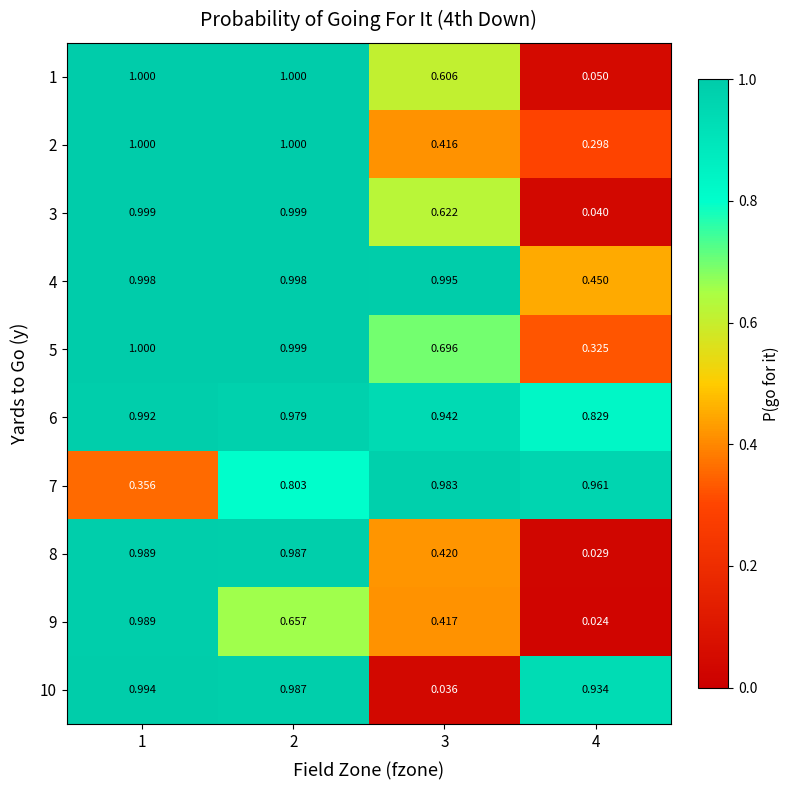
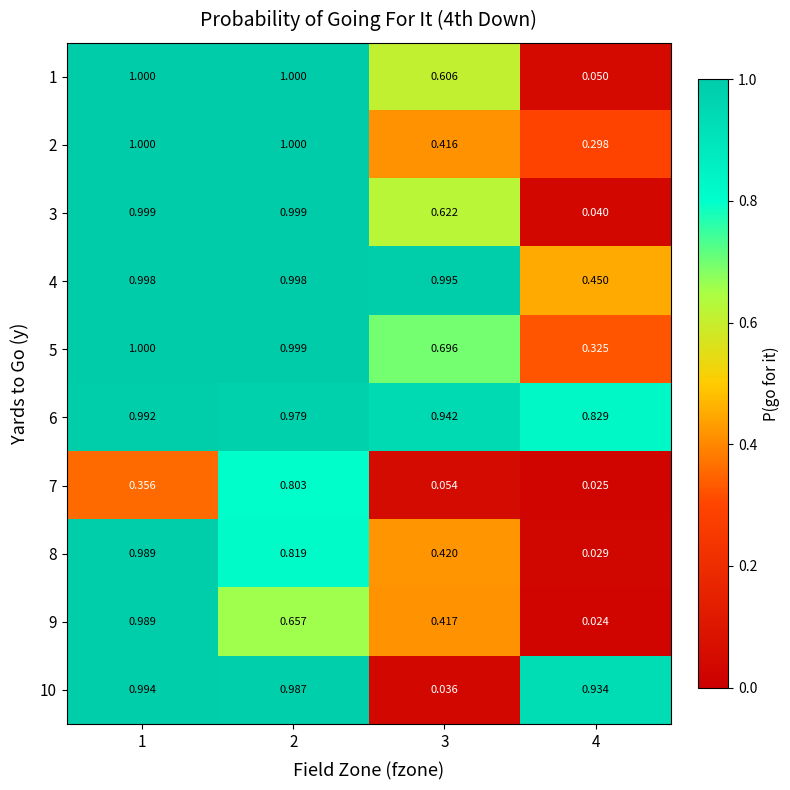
  {
    "1": {
      "1": 1.000,
      "2": 1.000,
      "3": 0.606,
      "4": 0.050
    },
    "2": {
      "1": 1.000,
      "2": 1.000,
      "3": 0.416,
      "4": 0.298
    },
    "3": {
      "1": 0.999,
      "2": 0.999,
      "3": 0.622,
      "4": 0.040
    },
    "4": {
      "1": 0.998,
      "2": 0.998,
      "3": 0.995,
      "4": 0.450
    },
    "5": {
      "1": 1.000,
      "2": 0.999,
      "3": 0.696,
      "4": 0.325
    },
    "6": {
      "1": 0.992,
      "2": 0.979,
      "3": 0.942,
      "4": 0.829
    },
    "7": {
      "1": 0.356,
      "2": 0.803,
-     "3": 0.983,
-     "4": 0.961
+     "3": 0.054,
+     "4": 0.025
    },
    "8": {
      "1": 0.989,
-     "2": 0.987,
+     "2": 0.819,
      "3": 0.420,
      "4": 0.029
    },
    "9": {
      "1": 0.989,
      "2": 0.657,
      "3": 0.417,
      "4": 0.024
    },
    "10": {
      "1": 0.994,
      "2": 0.987,
      "3": 0.036,
      "4": 0.934
    }
  }
